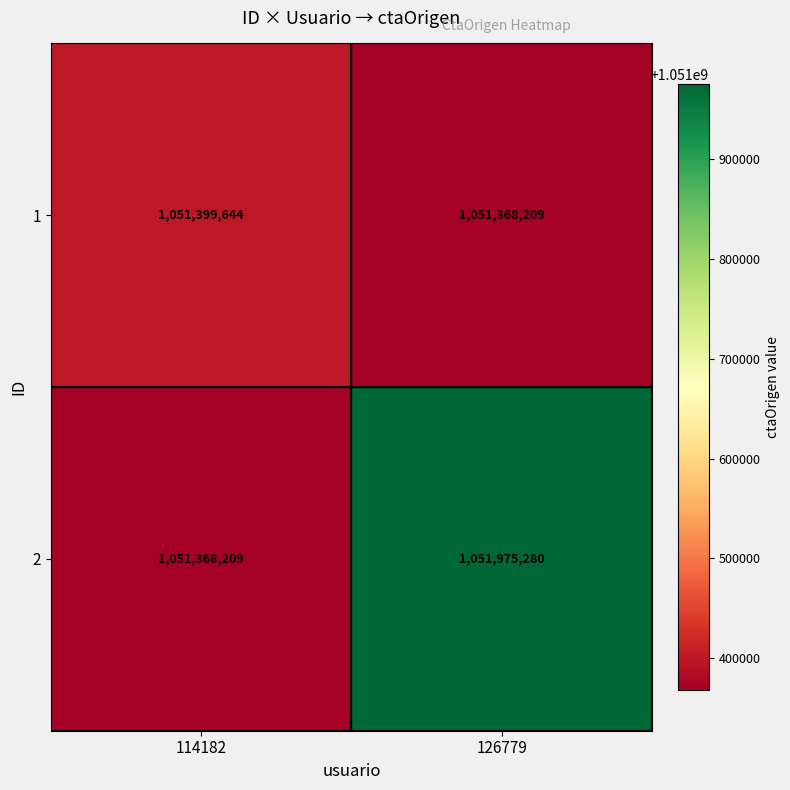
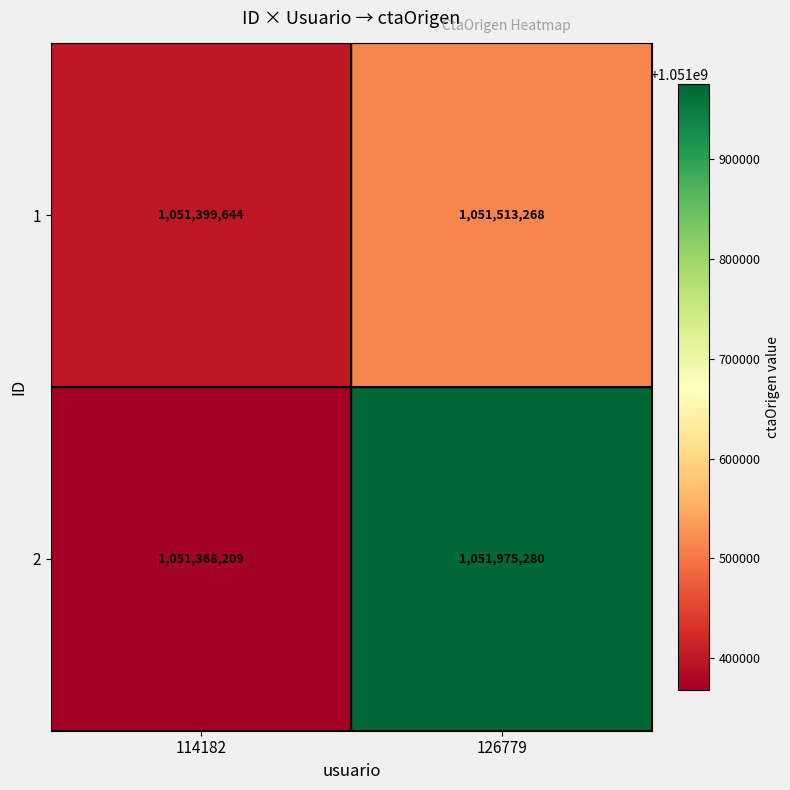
  {
    "1": {
      "114182": "1,051,399,644",
-     "126779": "1,051,368,209"
+     "126779": "1,051,513,268"
    },
    "2": {
      "114182": "1,051,368,209",
      "126779": "1,051,975,280"
    }
  }
